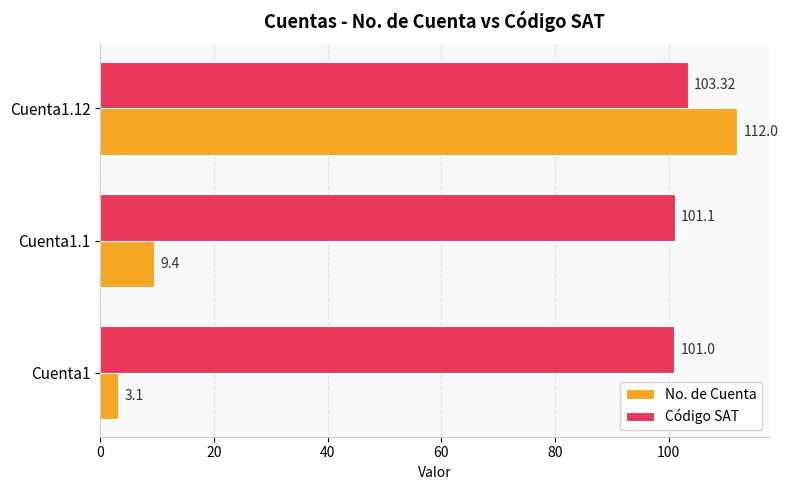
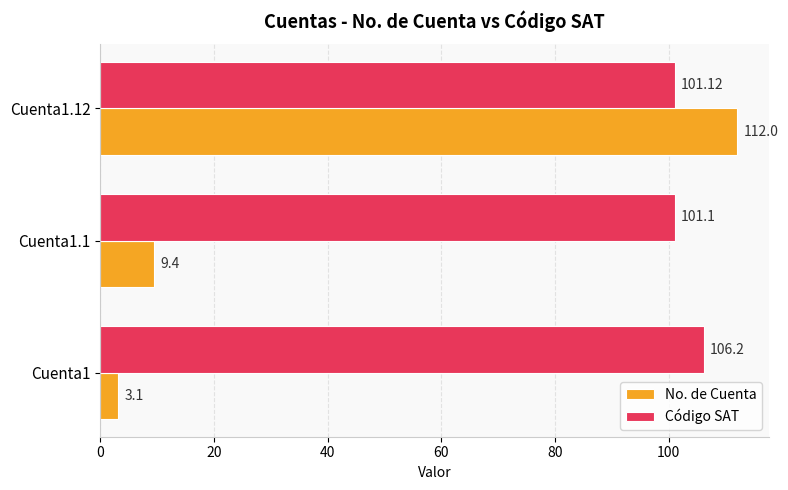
  {
    "No. de Cuenta": {
      "Cuenta1.12": 112.0,
      "Cuenta1.1": 9.4,
      "Cuenta1": 3.1
    },
    "Código SAT": {
-     "Cuenta1.12": 103.32,
+     "Cuenta1.12": 101.12,
      "Cuenta1.1": 101.1,
-     "Cuenta1": 101.0
+     "Cuenta1": 106.2
    }
  }
